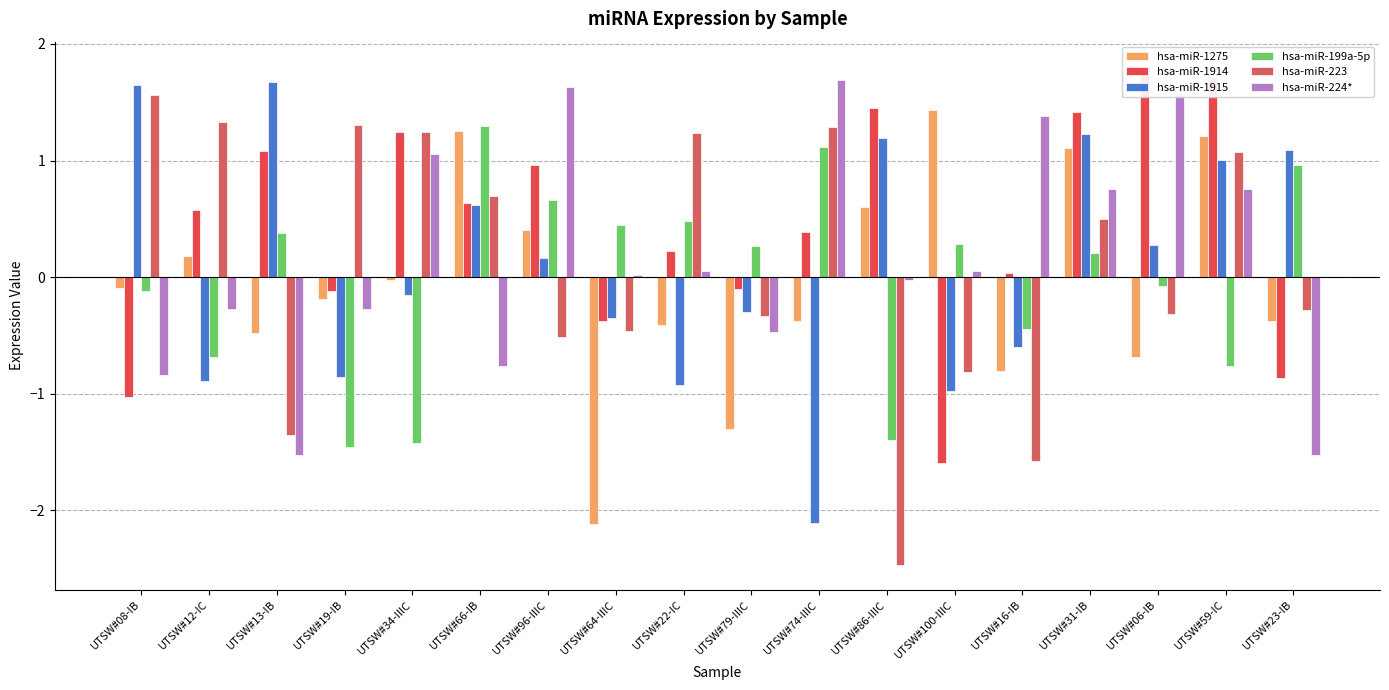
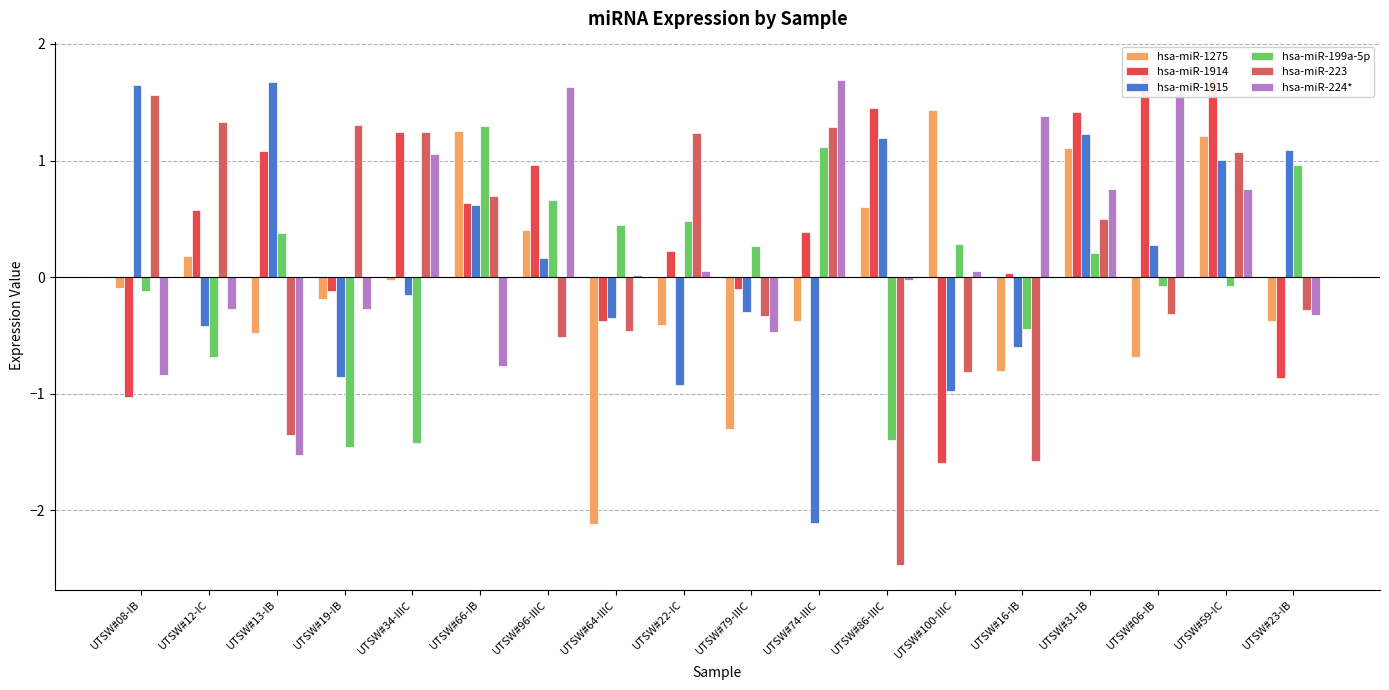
  {
    "hsa-miR-1275": {
      "UTSW#08-IB": -0.09,
      "UTSW#12-IC": 0.18,
      "UTSW#13-IB": -0.48,
      "UTSW#19-IB": -0.19,
      "UTSW#66-IB": 1.25,
      "UTSW#96-IIIC": 0.40,
      "UTSW#64-IIIC": -2.11,
      "UTSW#22-IC": -0.41,
      "UTSW#79-IIIC": -1.30,
      "UTSW#74-IIIC": -0.38,
      "UTSW#86-IIIC": 0.60,
      "UTSW#100-IIIC": 1.44,
      "UTSW#16-IB": -0.81,
      "UTSW#31-IB": 1.11,
      "UTSW#06-IB": -0.69,
      "UTSW#59-IC": 1.21,
      "UTSW#23-IB": -0.38
    },
    "hsa-miR-1915": {
      "UTSW#08-IB": 1.65,
-     "UTSW#12-IC": -0.89,
+     "UTSW#12-IC": -0.42,
      "UTSW#13-IB": 1.68,
      "UTSW#19-IB": -0.86,
      "UTSW#34-IIIC": -0.15,
      "UTSW#66-IB": 0.62,
      "UTSW#96-IIIC": 0.17,
      "UTSW#64-IIIC": -0.35,
      "UTSW#22-IC": -0.92,
      "UTSW#79-IIIC": -0.30,
      "UTSW#74-IIIC": -2.10,
      "UTSW#86-IIIC": 1.19,
      "UTSW#100-IIIC": -0.98,
      "UTSW#16-IB": -0.60,
      "UTSW#31-IB": 1.22,
      "UTSW#06-IB": 0.28,
      "UTSW#59-IC": 1.01,
      "UTSW#23-IB": 1.09
    },
    "hsa-miR-199a-5p": {
      "UTSW#08-IB": -0.12,
      "UTSW#12-IC": -0.68,
      "UTSW#13-IB": 0.38,
      "UTSW#19-IB": -1.45,
      "UTSW#34-IIIC": -1.42,
      "UTSW#66-IB": 1.30,
      "UTSW#96-IIIC": 0.66,
      "UTSW#64-IIIC": 0.45,
      "UTSW#22-IC": 0.48,
      "UTSW#79-IIIC": 0.27,
      "UTSW#74-IIIC": 1.12,
      "UTSW#86-IIIC": -1.39,
      "UTSW#100-IIIC": 0.29,
      "UTSW#16-IB": -0.44,
      "UTSW#31-IB": 0.21,
      "UTSW#06-IB": -0.08,
-     "UTSW#59-IC": -0.76,
+     "UTSW#59-IC": -0.08,
      "UTSW#23-IB": 0.97
    },
    "hsa-miR-224*": {
      "UTSW#08-IB": -0.84,
      "UTSW#12-IC": -0.28,
      "UTSW#13-IB": -1.52,
      "UTSW#19-IB": -0.28,
      "UTSW#34-IIIC": 1.05,
      "UTSW#66-IB": -0.76,
      "UTSW#96-IIIC": 1.63,
      "UTSW#22-IC": 0.05,
      "UTSW#79-IIIC": -0.47,
      "UTSW#74-IIIC": 1.69,
      "UTSW#86-IIIC": -0.02,
      "UTSW#100-IIIC": 0.05,
      "UTSW#16-IB": 1.38,
      "UTSW#31-IB": 0.75,
      "UTSW#59-IC": 0.75,
-     "UTSW#23-IB": -1.52
+     "UTSW#23-IB": -0.32
    }
  }
